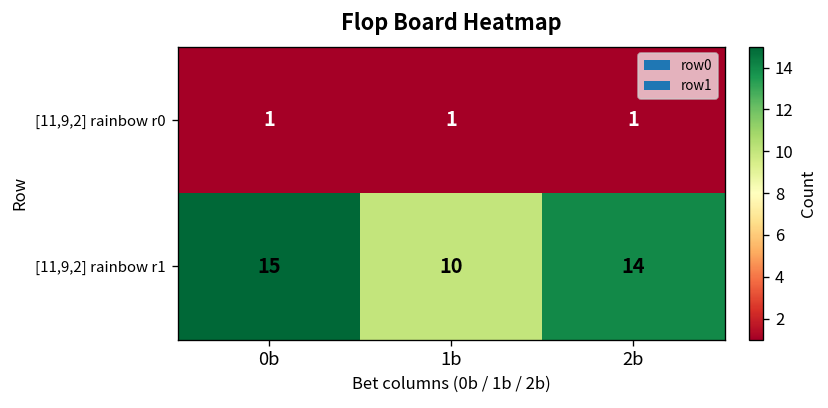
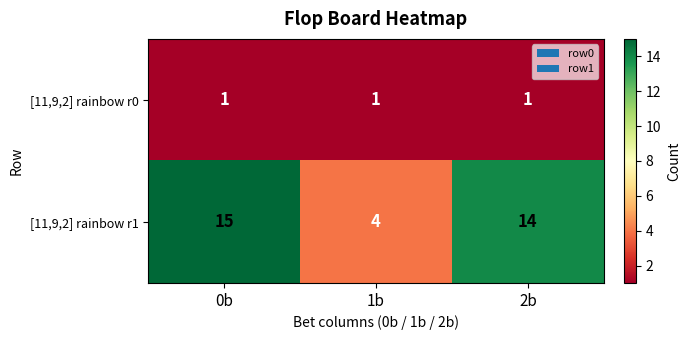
  {
    "[11,9,2] rainbow r0": {
      "0b": 1,
      "1b": 1,
      "2b": 1
    },
    "[11,9,2] rainbow r1": {
      "0b": 15,
-     "1b": 10,
+     "1b": 4,
      "2b": 14
    }
  }
